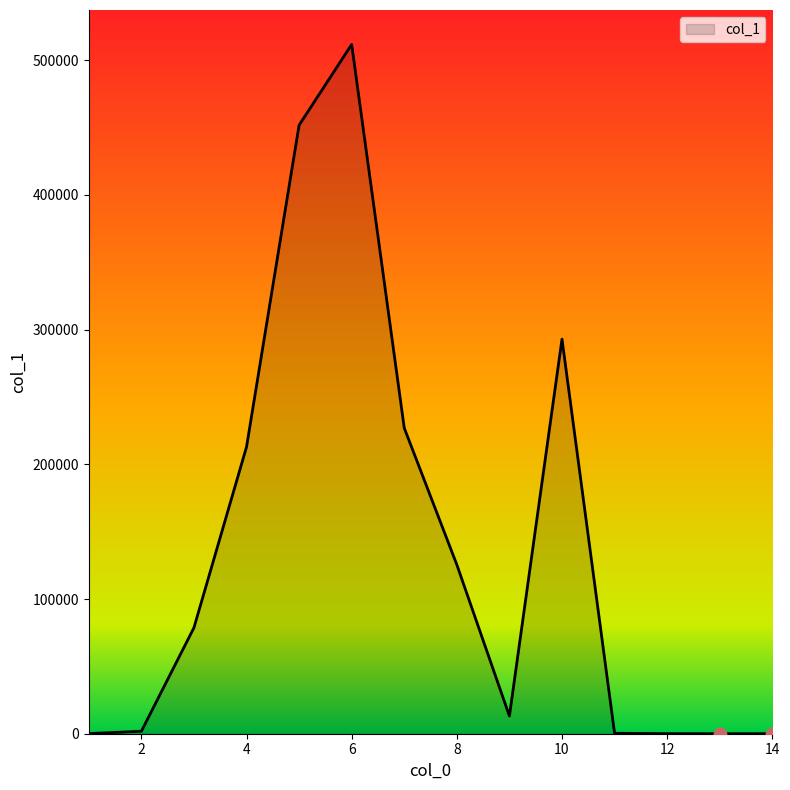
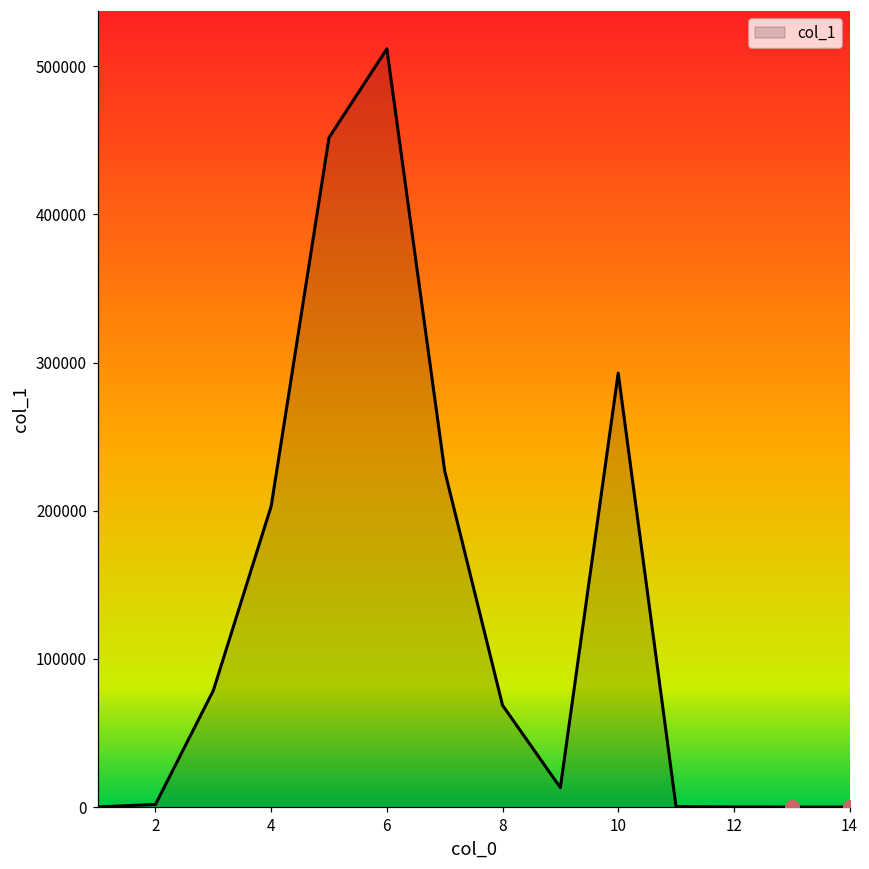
  {
    "col_1": {
      "2": 2000,
-     "4": 213000,
+     "4": 203000,
      "6": 512000,
-     "8": 125000,
+     "8": 69000,
      "10": 293000,
      "12": 0
    }
  }
